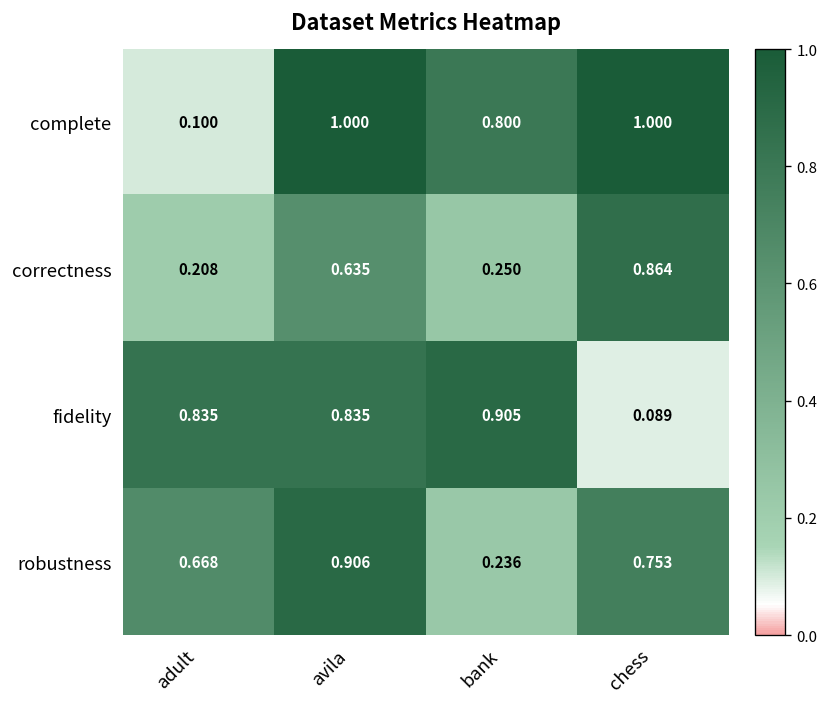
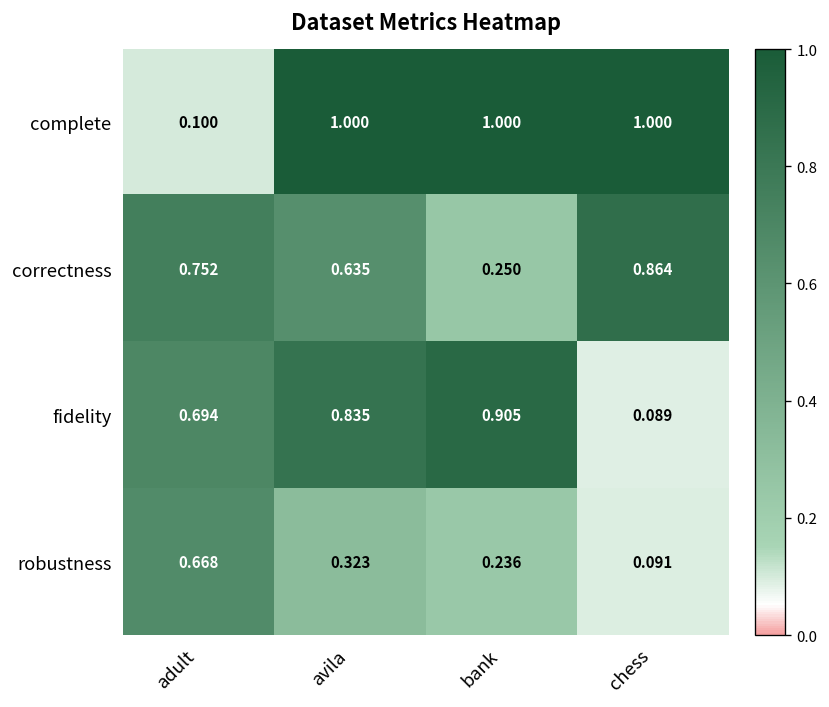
  {
    "complete": {
      "adult": 0.100,
      "avila": 1.000,
-     "bank": 0.800,
+     "bank": 1.000,
      "chess": 1.000
    },
    "correctness": {
-     "adult": 0.208,
+     "adult": 0.752,
      "avila": 0.635,
      "bank": 0.250,
      "chess": 0.864
    },
    "fidelity": {
-     "adult": 0.835,
+     "adult": 0.694,
      "avila": 0.835,
      "bank": 0.905,
      "chess": 0.089
    },
    "robustness": {
      "adult": 0.668,
-     "avila": 0.906,
+     "avila": 0.323,
      "bank": 0.236,
-     "chess": 0.753
+     "chess": 0.091
    }
  }
